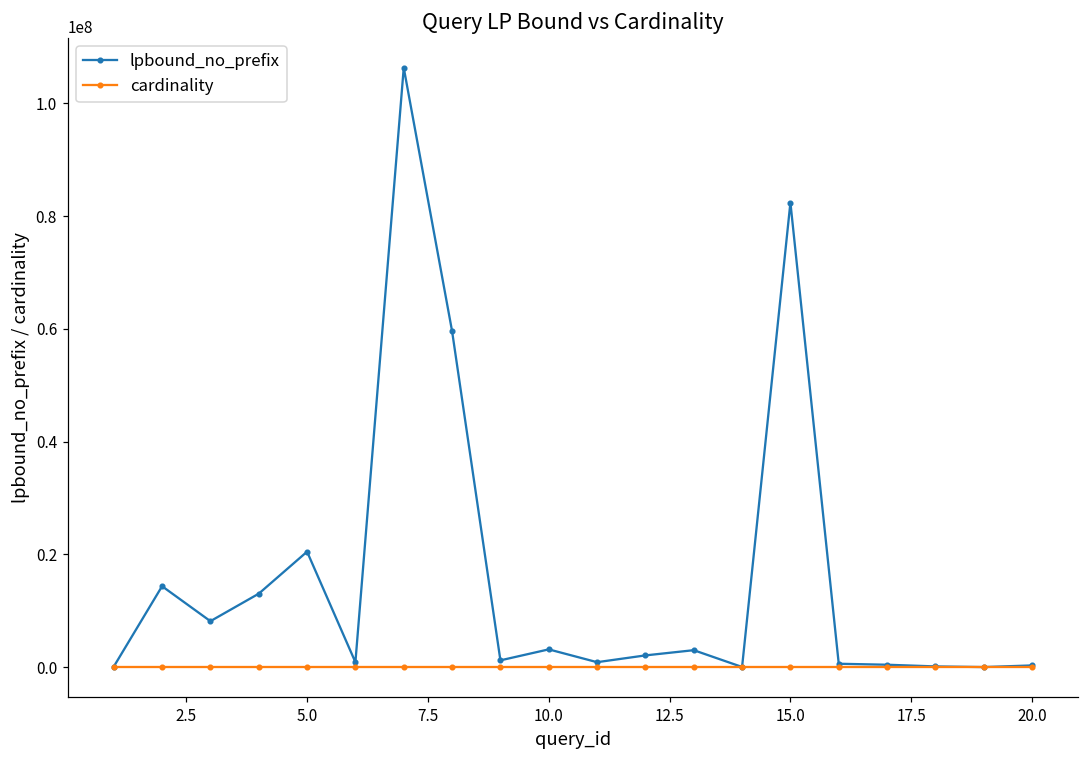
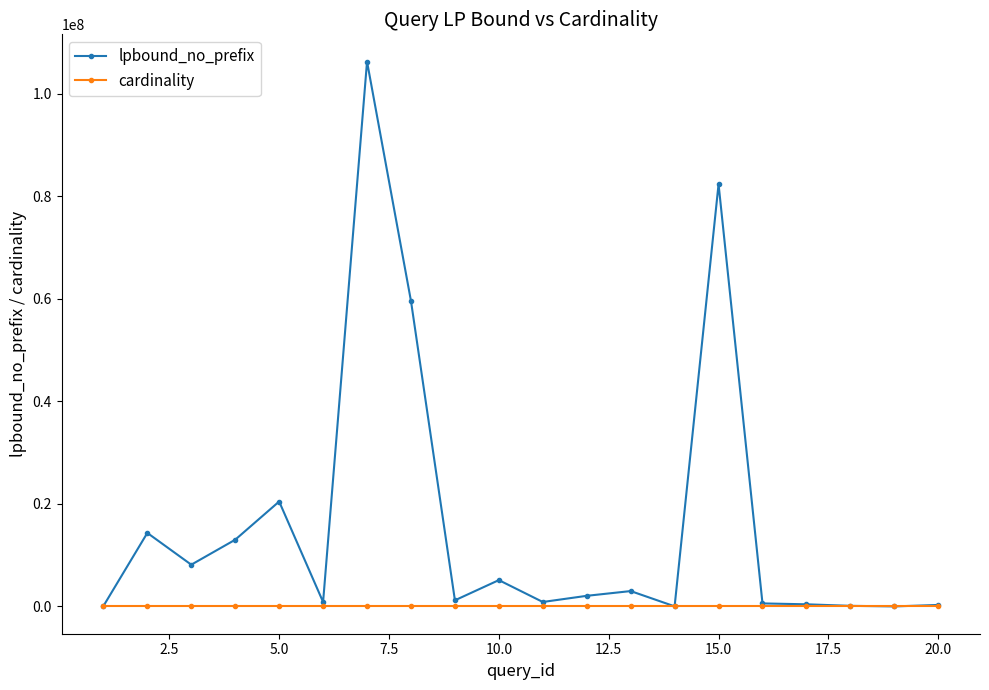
  {
    "lpbound_no_prefix": {
      "5.0": 20000000,
-     "10.0": 3000000,
+     "10.0": 5000000,
      "15.0": 82000000
    },
    "cardinality": {
      "5.0": 0,
      "10.0": 0,
      "15.0": 0
    }
  }
